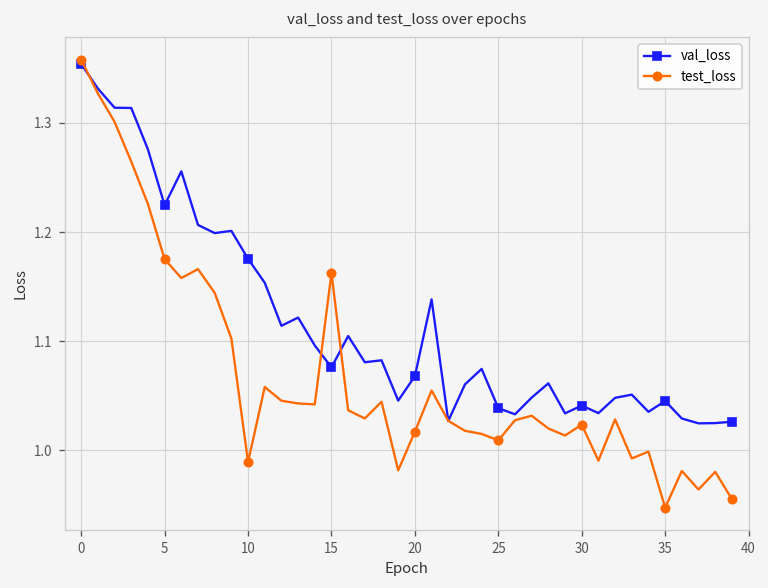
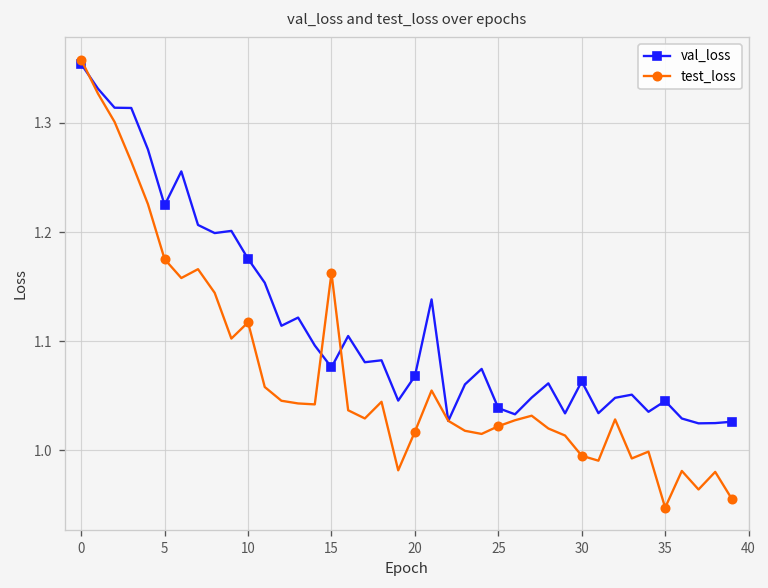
  {
    "val_loss": {
      "0": 1.35,
      "5": 1.22,
      "10": 1.18,
      "15": 1.08,
      "20": 1.07,
      "25": 1.04,
-     "30": 1.04,
+     "30": 1.06,
      "35": 1.05
    },
    "test_loss": {
      "0": 1.36,
      "5": 1.18,
-     "10": 0.99,
+     "10": 1.12,
      "15": 1.16,
      "20": 1.02,
-     "25": 1.01,
-     "30": 1.02,
+     "25": 1.02,
+     "30": 1.00,
      "35": 0.95
    }
  }
